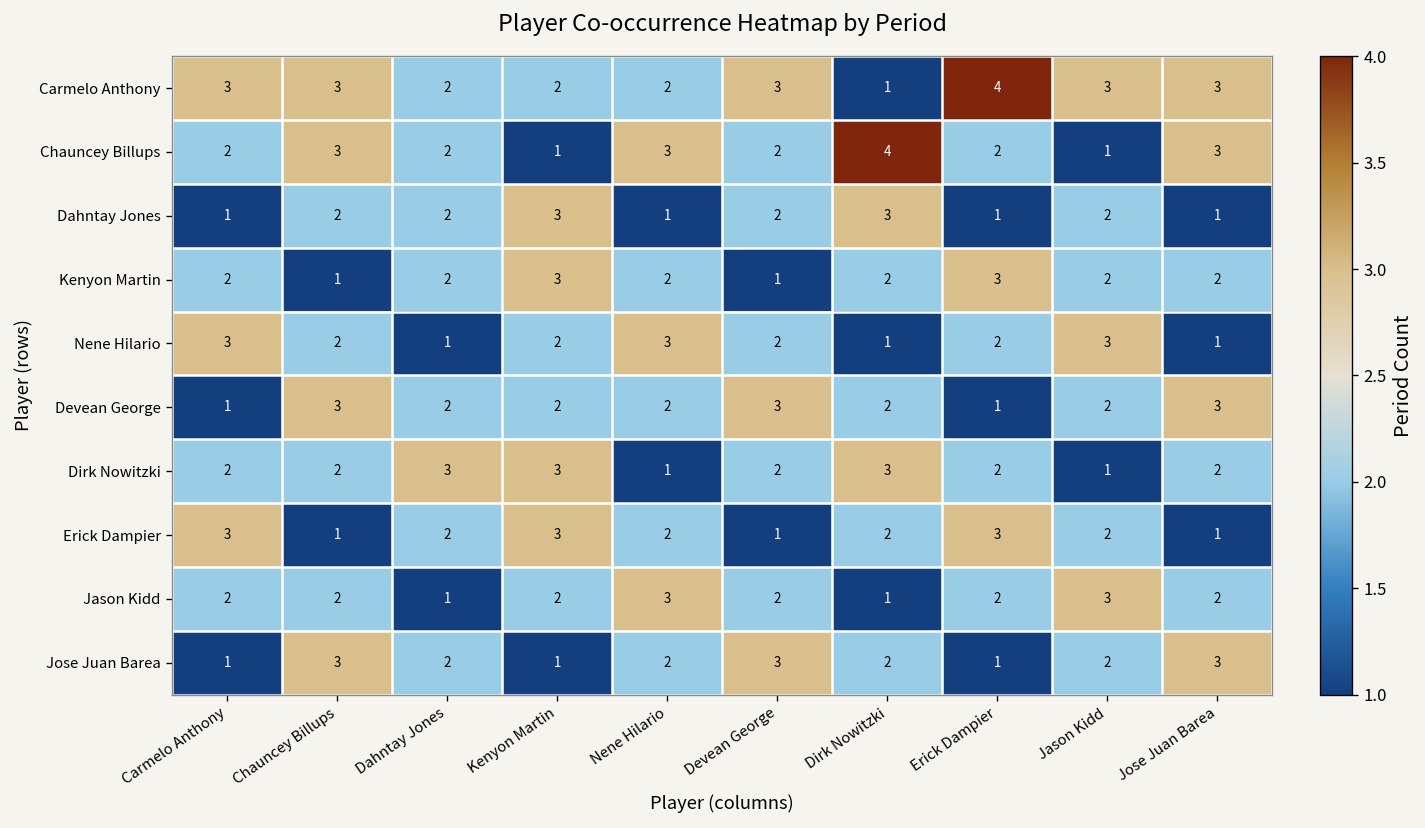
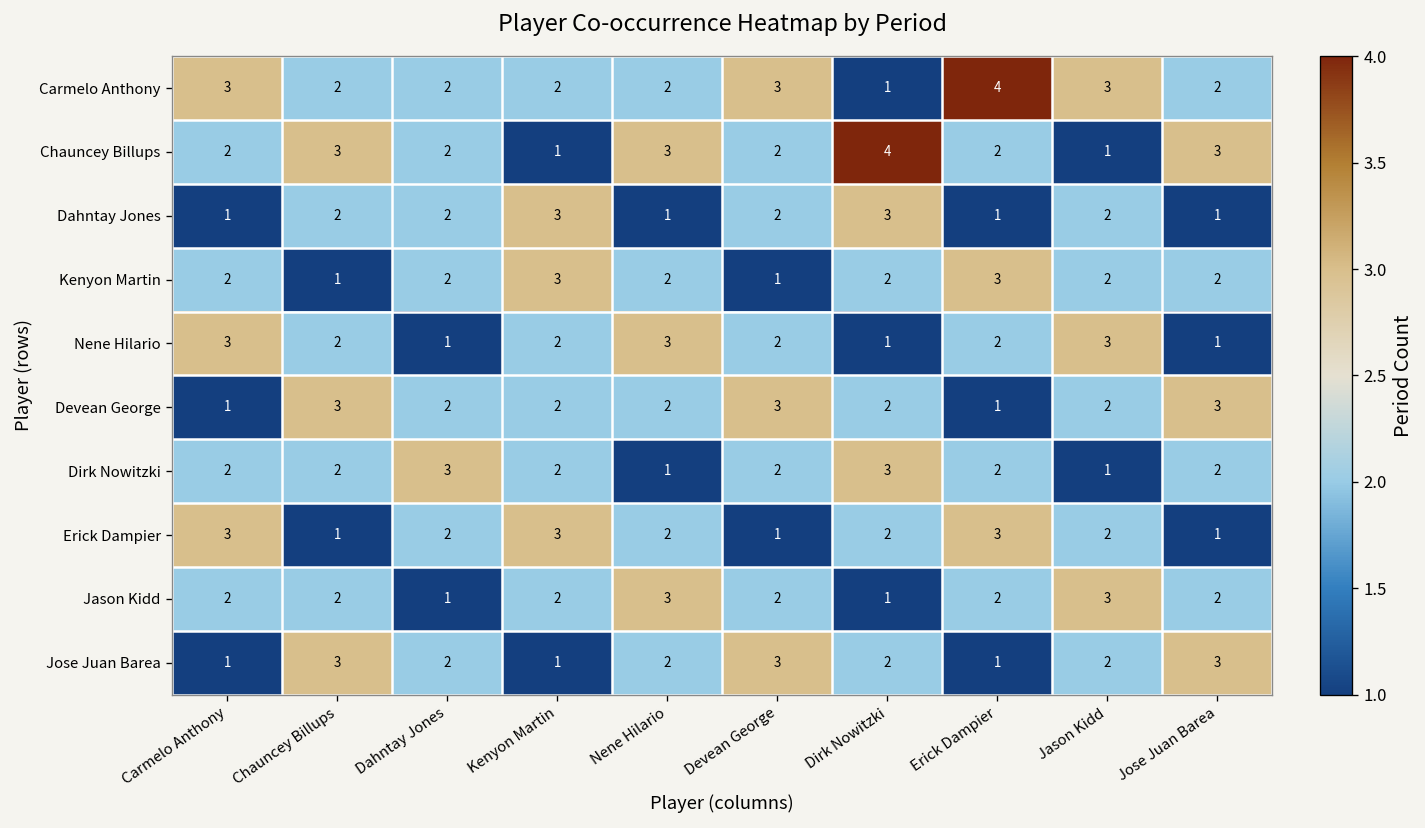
  {
    "Carmelo Anthony": {
      "Carmelo Anthony": 3,
-     "Chauncey Billups": 3,
+     "Chauncey Billups": 2,
      "Dahntay Jones": 2,
      "Kenyon Martin": 2,
      "Nene Hilario": 2,
      "Devean George": 3,
      "Dirk Nowitzki": 1,
      "Erick Dampier": 4,
      "Jason Kidd": 3,
-     "Jose Juan Barea": 3
+     "Jose Juan Barea": 2
    },
    "Chauncey Billups": {
      "Carmelo Anthony": 2,
      "Chauncey Billups": 3,
      "Dahntay Jones": 2,
      "Kenyon Martin": 1,
      "Nene Hilario": 3,
      "Devean George": 2,
      "Dirk Nowitzki": 4,
      "Erick Dampier": 2,
      "Jason Kidd": 1,
      "Jose Juan Barea": 3
    },
    "Dahntay Jones": {
      "Carmelo Anthony": 1,
      "Chauncey Billups": 2,
      "Dahntay Jones": 2,
      "Kenyon Martin": 3,
      "Nene Hilario": 1,
      "Devean George": 2,
      "Dirk Nowitzki": 3,
      "Erick Dampier": 1,
      "Jason Kidd": 2,
      "Jose Juan Barea": 1
    },
    "Kenyon Martin": {
      "Carmelo Anthony": 2,
      "Chauncey Billups": 1,
      "Dahntay Jones": 2,
      "Kenyon Martin": 3,
      "Nene Hilario": 2,
      "Devean George": 1,
      "Dirk Nowitzki": 2,
      "Erick Dampier": 3,
      "Jason Kidd": 2,
      "Jose Juan Barea": 2
    },
    "Nene Hilario": {
      "Carmelo Anthony": 3,
      "Chauncey Billups": 2,
      "Dahntay Jones": 1,
      "Kenyon Martin": 2,
      "Nene Hilario": 3,
      "Devean George": 2,
      "Dirk Nowitzki": 1,
      "Erick Dampier": 2,
      "Jason Kidd": 3,
      "Jose Juan Barea": 1
    },
    "Devean George": {
      "Carmelo Anthony": 1,
      "Chauncey Billups": 3,
      "Dahntay Jones": 2,
      "Kenyon Martin": 2,
      "Nene Hilario": 2,
      "Devean George": 3,
      "Dirk Nowitzki": 2,
      "Erick Dampier": 1,
      "Jason Kidd": 2,
      "Jose Juan Barea": 3
    },
    "Dirk Nowitzki": {
      "Carmelo Anthony": 2,
      "Chauncey Billups": 2,
      "Dahntay Jones": 3,
-     "Kenyon Martin": 3,
+     "Kenyon Martin": 2,
      "Nene Hilario": 1,
      "Devean George": 2,
      "Dirk Nowitzki": 3,
      "Erick Dampier": 2,
      "Jason Kidd": 1,
      "Jose Juan Barea": 2
    },
    "Erick Dampier": {
      "Carmelo Anthony": 3,
      "Chauncey Billups": 1,
      "Dahntay Jones": 2,
      "Kenyon Martin": 3,
      "Nene Hilario": 2,
      "Devean George": 1,
      "Dirk Nowitzki": 2,
      "Erick Dampier": 3,
      "Jason Kidd": 2,
      "Jose Juan Barea": 1
    },
    "Jason Kidd": {
      "Carmelo Anthony": 2,
      "Chauncey Billups": 2,
      "Dahntay Jones": 1,
      "Kenyon Martin": 2,
      "Nene Hilario": 3,
      "Devean George": 2,
      "Dirk Nowitzki": 1,
      "Erick Dampier": 2,
      "Jason Kidd": 3,
      "Jose Juan Barea": 2
    },
    "Jose Juan Barea": {
      "Carmelo Anthony": 1,
      "Chauncey Billups": 3,
      "Dahntay Jones": 2,
      "Kenyon Martin": 1,
      "Nene Hilario": 2,
      "Devean George": 3,
      "Dirk Nowitzki": 2,
      "Erick Dampier": 1,
      "Jason Kidd": 2,
      "Jose Juan Barea": 3
    }
  }
